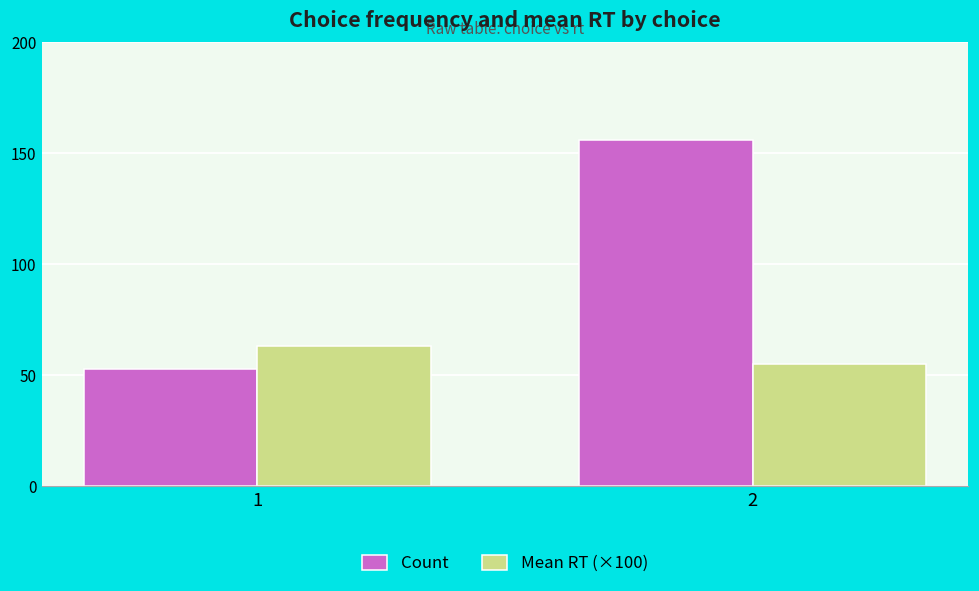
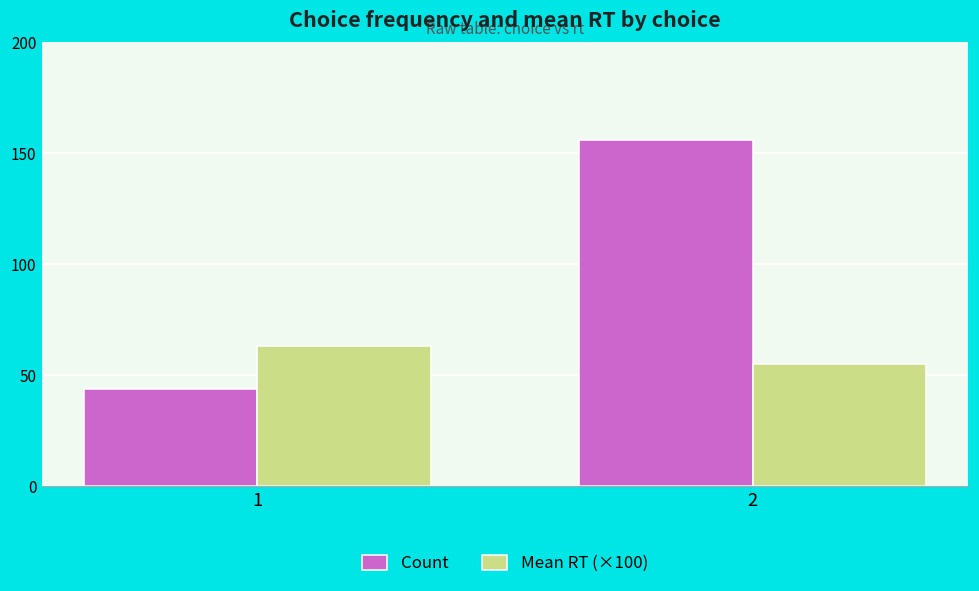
  {
    "Count": {
-     "1": 53,
+     "1": 44,
      "2": 156
    },
    "Mean RT (×100)": {
      "1": 63,
      "2": 55
    }
  }
